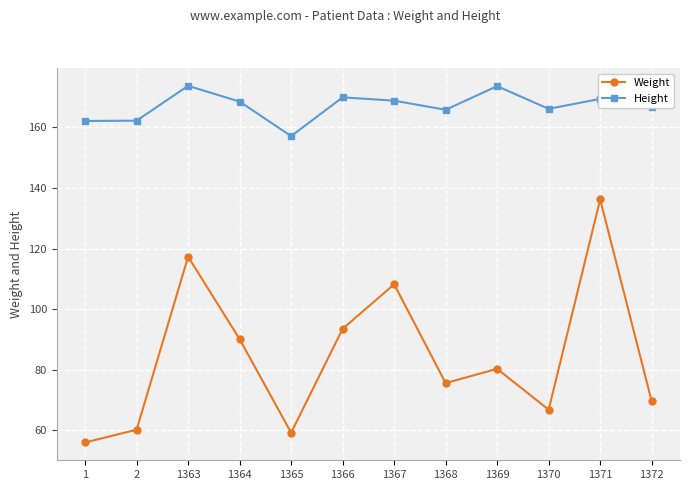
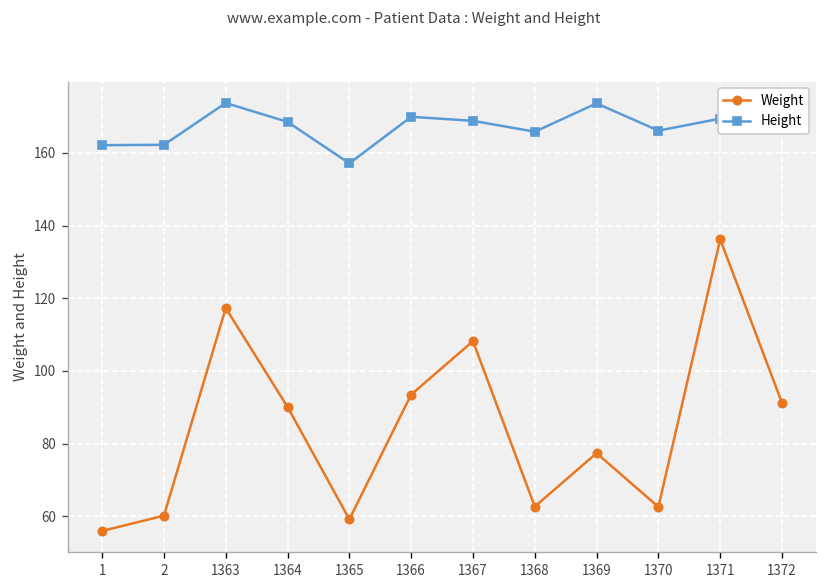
  {
    "Weight": {
      "1": 56,
      "2": 60,
      "1363": 117,
      "1364": 90,
      "1365": 59,
      "1366": 94,
      "1367": 108,
-     "1368": 76,
-     "1369": 80,
-     "1370": 67,
+     "1368": 63,
+     "1369": 77,
+     "1370": 63,
      "1371": 136,
-     "1372": 70
+     "1372": 91
    },
    "Height": {
      "1": 162,
      "2": 162,
      "1363": 174,
      "1364": 169,
      "1365": 157,
      "1366": 170,
      "1367": 169,
      "1368": 166,
      "1369": 174,
      "1370": 166
    }
  }
